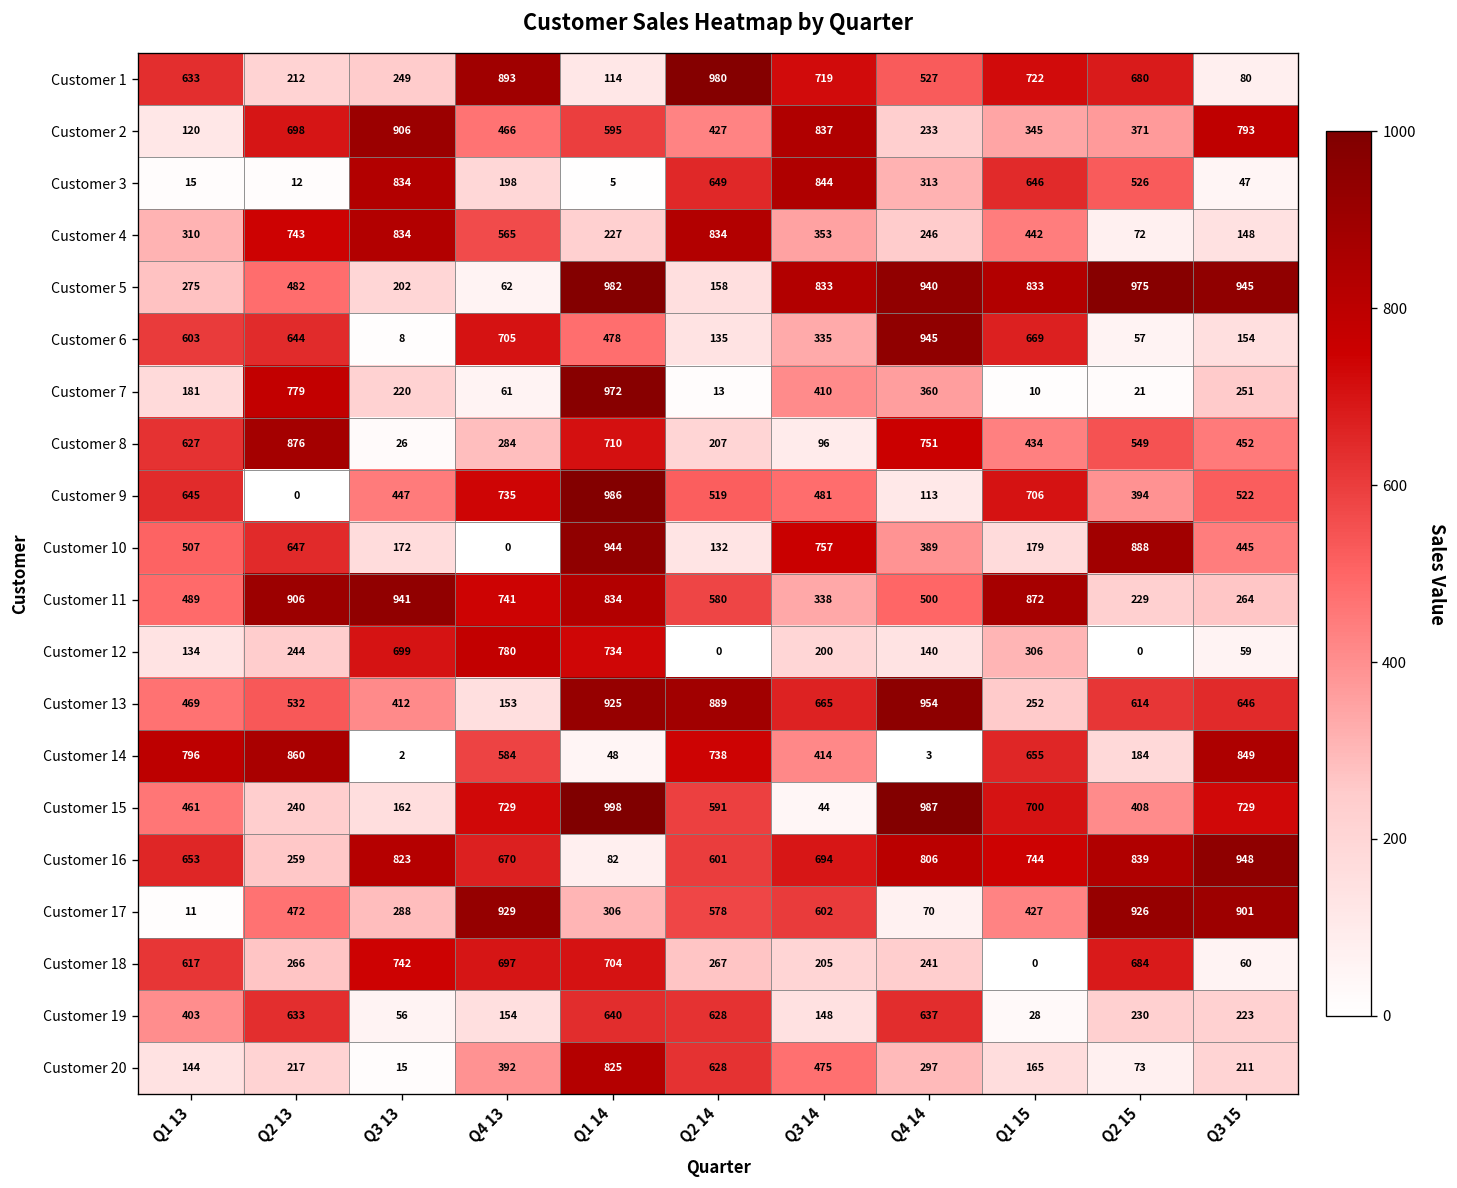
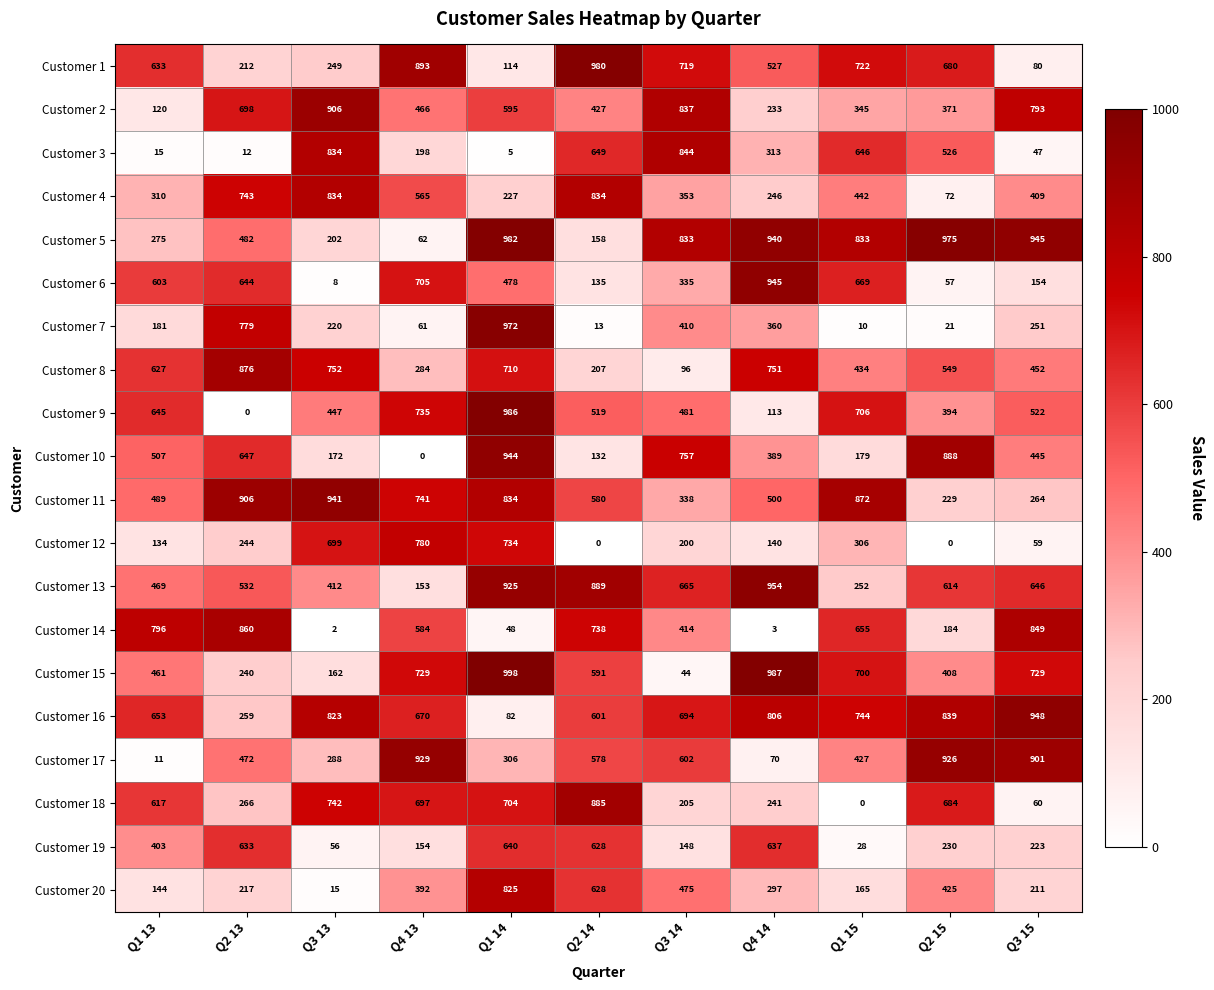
  {
    "Customer 4": {
      "Q1 13": 310,
      "Q2 13": 743,
      "Q3 13": 834,
      "Q4 13": 565,
      "Q1 14": 227,
      "Q2 14": 834,
      "Q3 14": 353,
      "Q4 14": 246,
      "Q1 15": 442,
      "Q2 15": 72,
-     "Q3 15": 148
+     "Q3 15": 409
    },
    "Customer 8": {
      "Q1 13": 627,
      "Q2 13": 876,
-     "Q3 13": 26,
+     "Q3 13": 752,
      "Q4 13": 284,
      "Q1 14": 710,
      "Q2 14": 207,
      "Q3 14": 96,
      "Q4 14": 751,
      "Q1 15": 434,
      "Q2 15": 549,
      "Q3 15": 452
    },
    "Customer 18": {
      "Q1 13": 617,
      "Q2 13": 266,
      "Q3 13": 742,
      "Q4 13": 697,
      "Q1 14": 704,
-     "Q2 14": 267,
+     "Q2 14": 885,
      "Q3 14": 205,
      "Q4 14": 241,
      "Q1 15": 0,
      "Q2 15": 684,
      "Q3 15": 60
    },
    "Customer 20": {
      "Q1 13": 144,
      "Q2 13": 217,
      "Q3 13": 15,
      "Q4 13": 392,
      "Q1 14": 825,
      "Q2 14": 628,
      "Q3 14": 475,
      "Q4 14": 297,
      "Q1 15": 165,
-     "Q2 15": 73,
+     "Q2 15": 425,
      "Q3 15": 211
    }
  }
